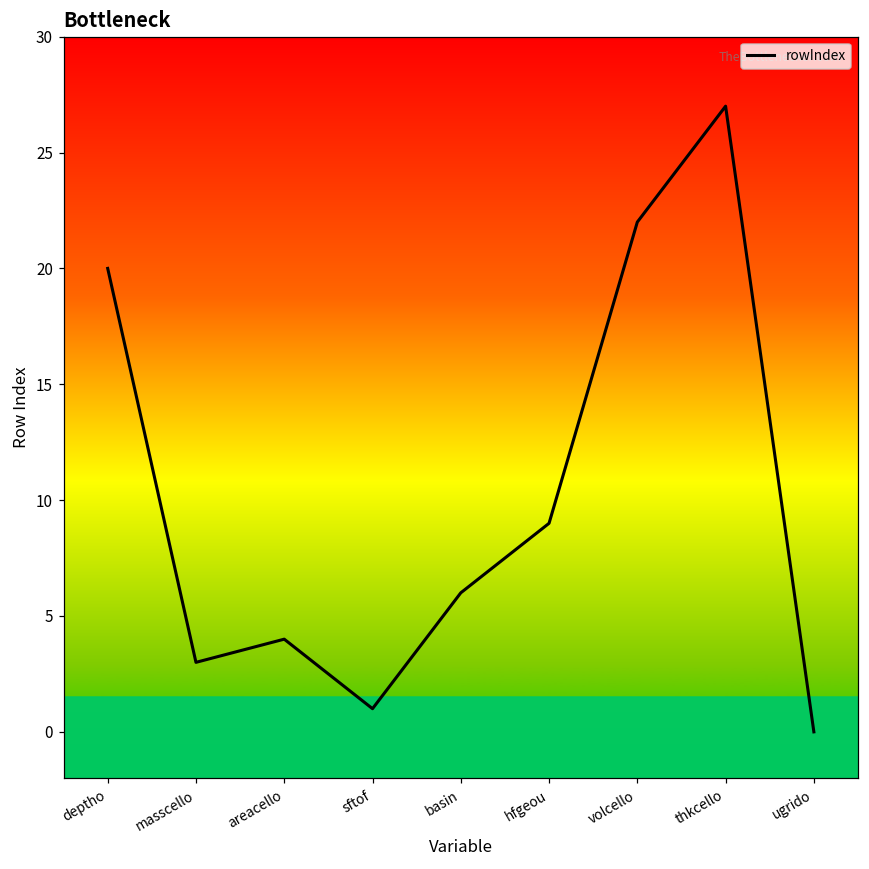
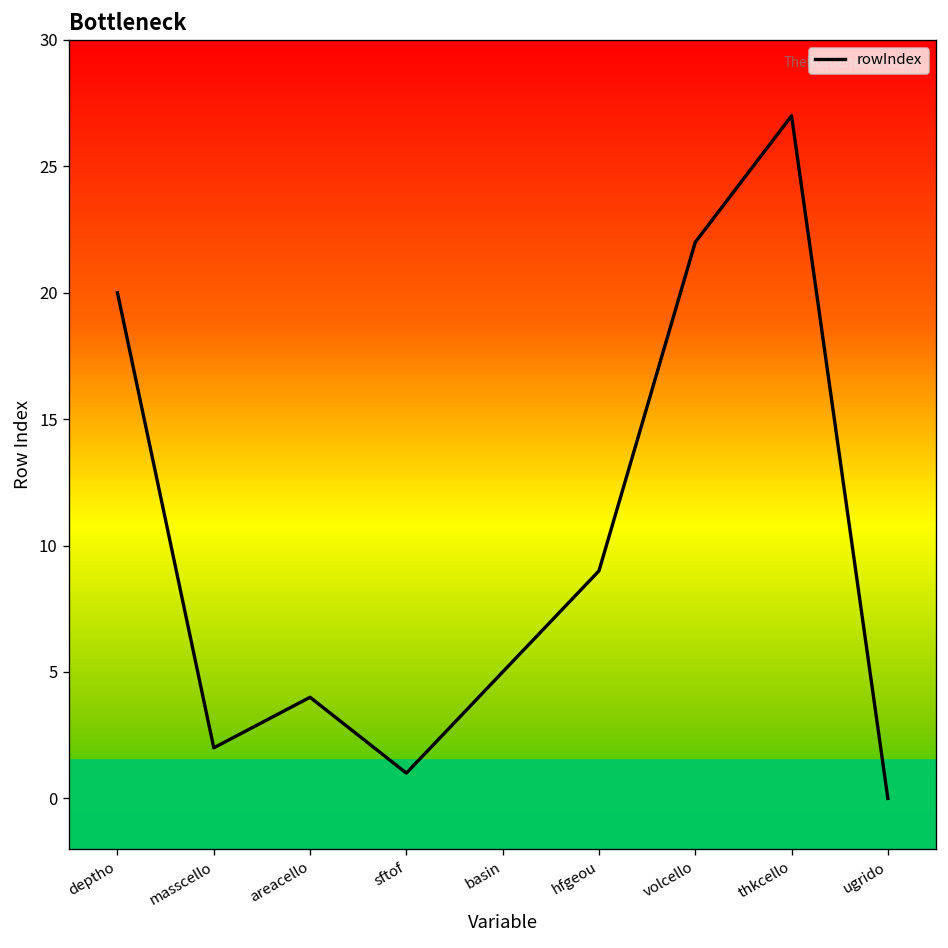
  {
    "deptho": 20,
-   "masscello": 3,
+   "masscello": 2,
    "areacello": 4,
-   "basin": 6,
+   "basin": 5,
    "hfgeou": 9,
    "volcello": 22,
    "thkcello": 27
  }
